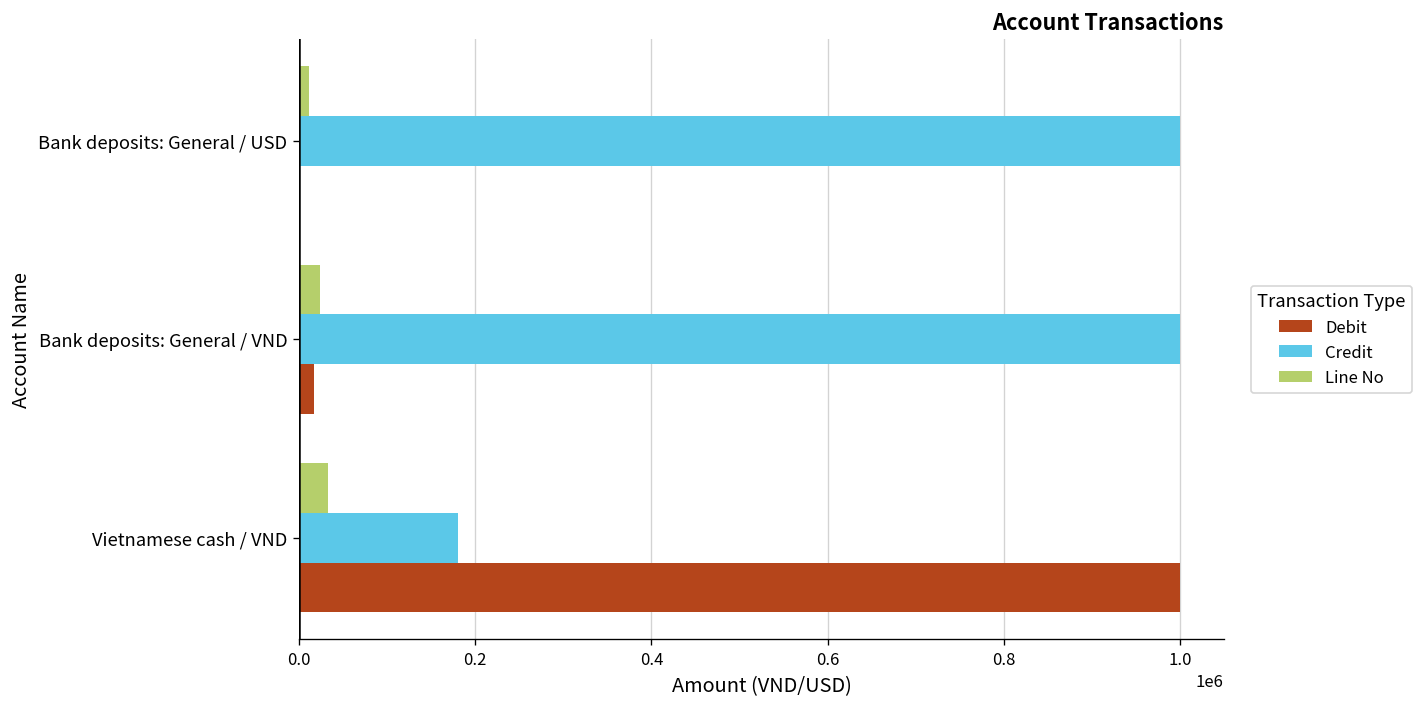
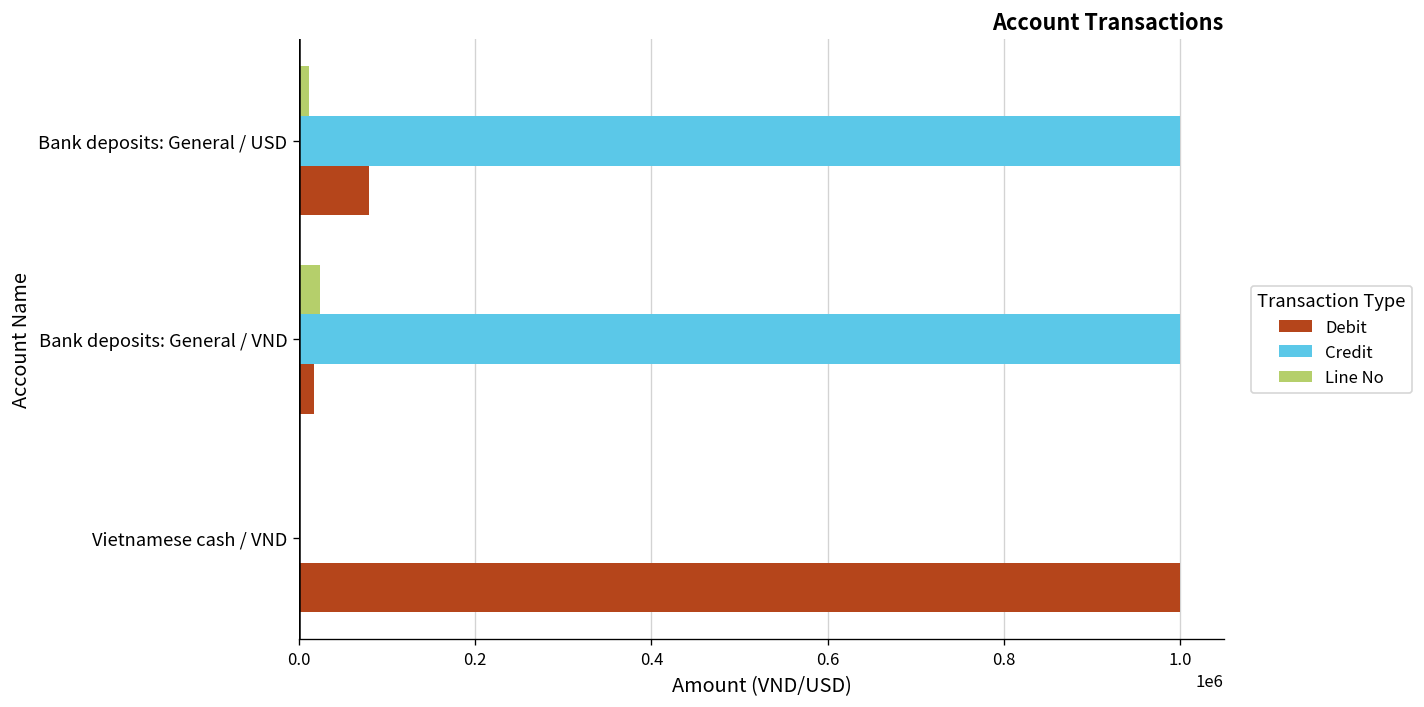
  {
    "Debit": {
-     "Bank deposits: General / USD": 0,
+     "Bank deposits: General / USD": 80000,
      "Bank deposits: General / VND": 20000,
      "Vietnamese cash / VND": 1000000
    },
    "Credit": {
      "Bank deposits: General / USD": 1000000,
      "Bank deposits: General / VND": 1000000,
-     "Vietnamese cash / VND": 180000
+     "Vietnamese cash / VND": 0
    },
    "Line No": {
      "Bank deposits: General / USD": 10000,
      "Bank deposits: General / VND": 20000,
-     "Vietnamese cash / VND": 30000
+     "Vietnamese cash / VND": 0
    }
  }
